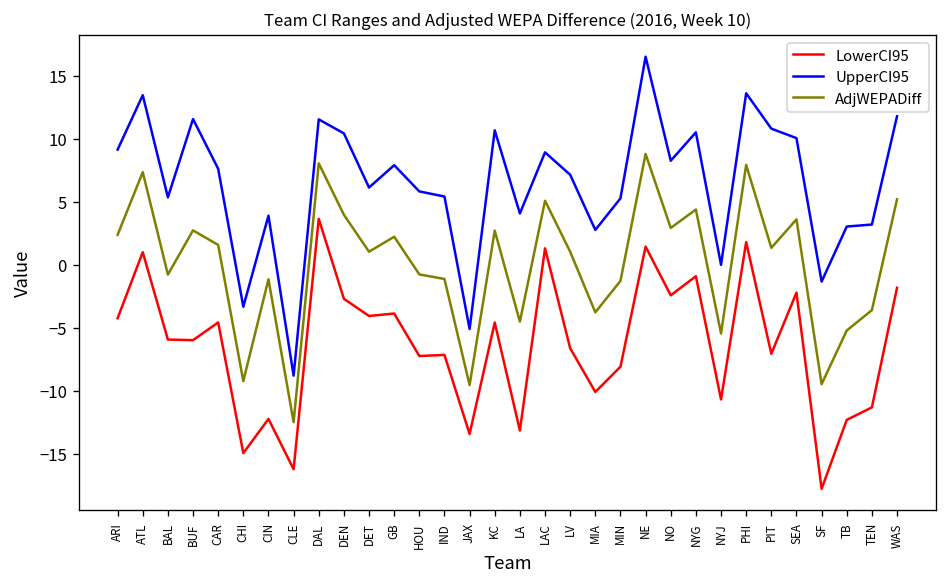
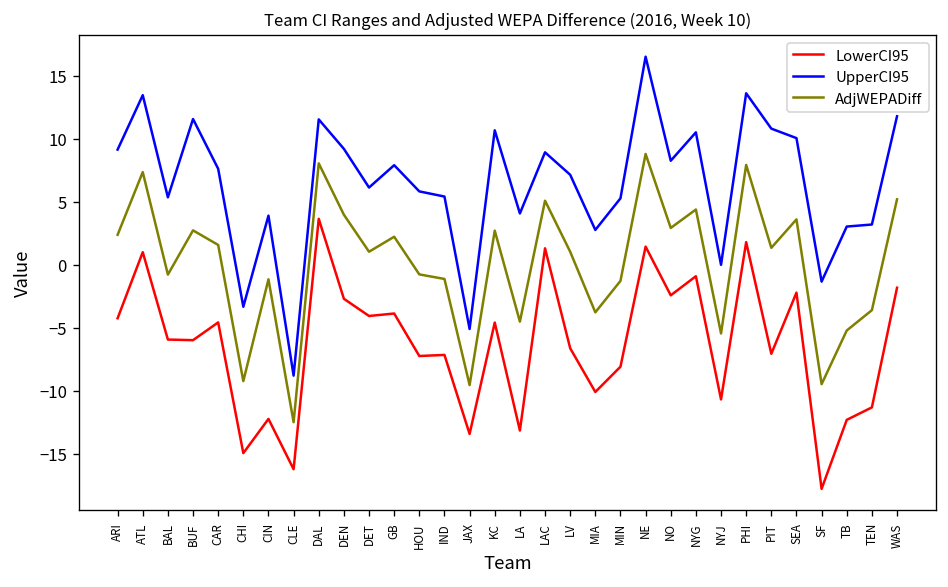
  {
    "LowerCI95": {
      "ARI": -4.2,
      "ATL": 1.0,
      "BAL": -5.9,
      "BUF": -6.0,
      "CAR": -4.6,
      "CHI": -14.9,
      "CIN": -12.2,
      "CLE": -16.2,
      "DAL": 3.6,
      "DEN": -2.7,
      "DET": -4.1,
      "GB": -3.9,
      "HOU": -7.2,
      "IND": -7.1,
      "JAX": -13.4,
      "KC": -4.6,
      "LA": -13.1,
      "LAC": 1.3,
      "LV": -6.6,
      "MIA": -10.1,
      "MIN": -8.1,
      "NE": 1.4,
      "NO": -2.4,
      "NYG": -0.9,
      "NYJ": -10.7,
      "PHI": 1.8,
      "PIT": -7.1,
      "SEA": -2.2,
      "SF": -17.8,
      "TB": -12.3,
      "TEN": -11.3,
      "WAS": -1.8
    },
    "UpperCI95": {
      "ARI": 9.1,
      "ATL": 13.4,
      "BAL": 5.3,
      "BUF": 11.6,
      "CAR": 7.6,
      "CHI": -3.3,
      "CIN": 3.9,
      "CLE": -8.8,
      "DAL": 11.5,
-     "DEN": 10.4,
+     "DEN": 9.2,
      "DET": 6.1,
      "GB": 7.9,
      "HOU": 5.8,
      "IND": 5.4,
      "JAX": -5.1,
      "KC": 10.7,
      "LA": 4.1,
      "LAC": 8.9,
      "LV": 7.1,
      "MIA": 2.8,
      "MIN": 5.3,
      "NE": 16.5,
      "NO": 8.2,
      "NYG": 10.5,
      "NYJ": 0.0,
      "PHI": 13.6,
      "PIT": 10.8,
      "SEA": 10.0,
      "SF": -1.3,
      "TB": 3.0,
      "TEN": 3.2
    },
    "AdjWEPADiff": {
      "ARI": 2.4,
      "ATL": 7.3,
      "BAL": -0.8,
      "BUF": 2.7,
      "CAR": 1.6,
      "CHI": -9.2,
      "CIN": -1.2,
      "CLE": -12.5,
      "DAL": 8.0,
      "DEN": 4.0,
      "DET": 1.0,
      "GB": 2.2,
      "HOU": -0.8,
      "IND": -1.1,
      "JAX": -9.5,
      "KC": 2.7,
      "LA": -4.5,
      "LAC": 5.1,
      "LV": 1.0,
      "MIA": -3.8,
      "MIN": -1.3,
      "NE": 8.8,
      "NO": 2.9,
      "NYG": 4.4,
      "NYJ": -5.4,
      "PHI": 7.9,
      "PIT": 1.3,
      "SEA": 3.6,
      "SF": -9.5,
      "TB": -5.2,
      "TEN": -3.6,
      "WAS": 5.2
    }
  }
